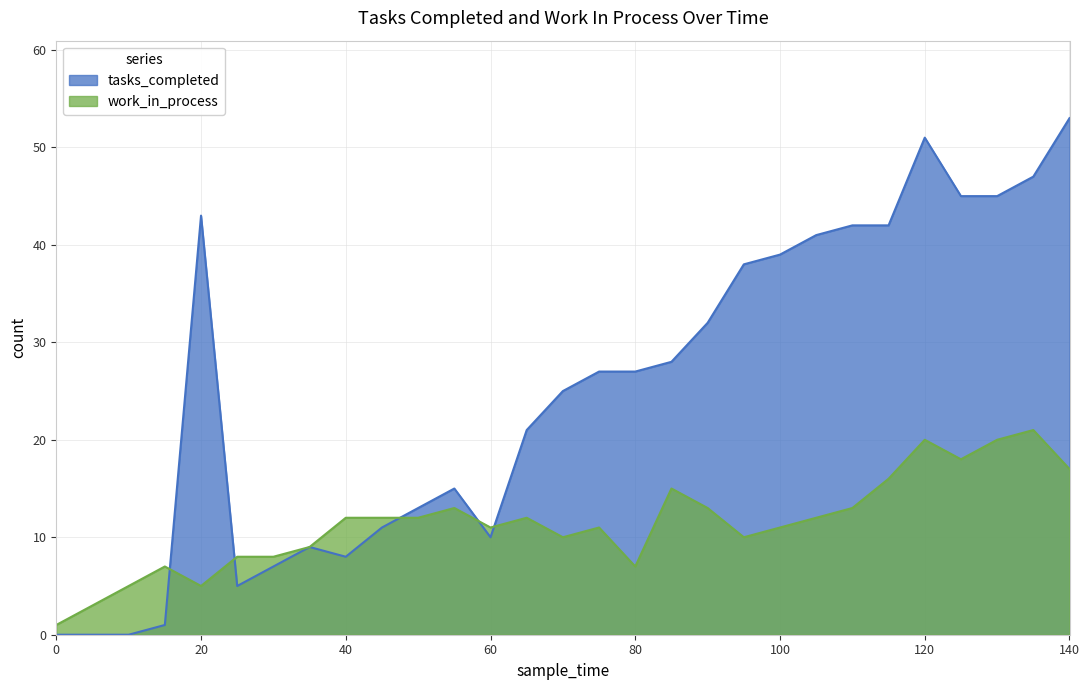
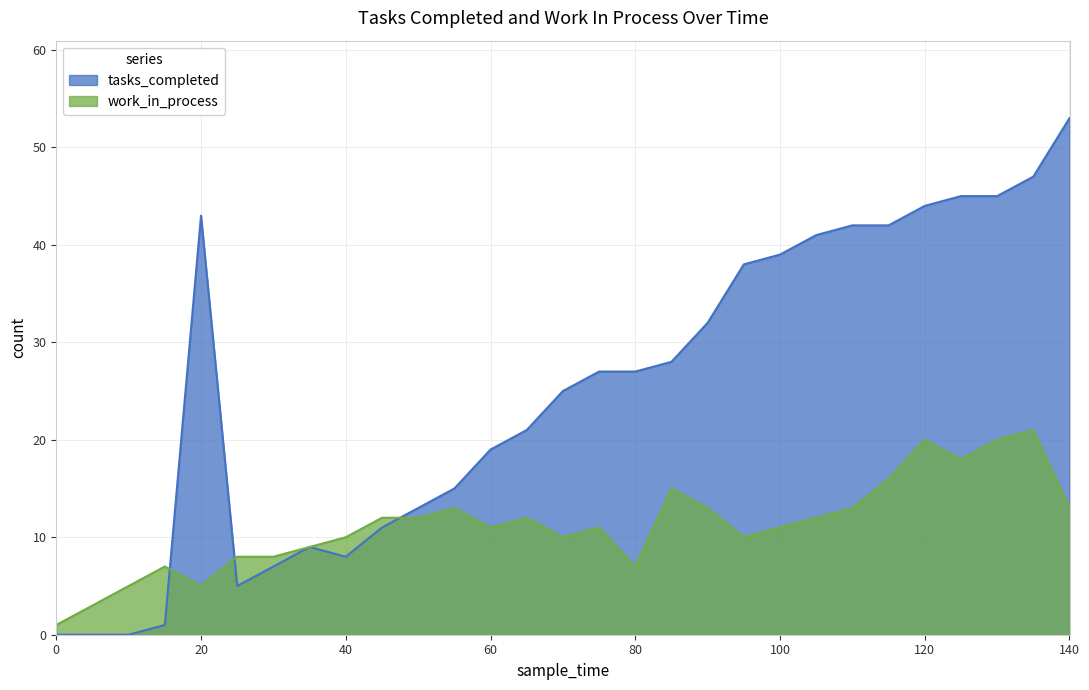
  {
    "tasks_completed": {
      "0": 0,
      "20": 43,
      "40": 8,
-     "60": 10,
+     "60": 19,
      "80": 27,
      "100": 39,
-     "120": 51,
+     "120": 44,
      "140": 53
    },
    "work_in_process": {
      "0": 1,
      "20": 5,
-     "40": 12,
+     "40": 10,
      "60": 11,
      "80": 7,
      "100": 11,
      "120": 20,
-     "140": 17
+     "140": 13
    }
  }
